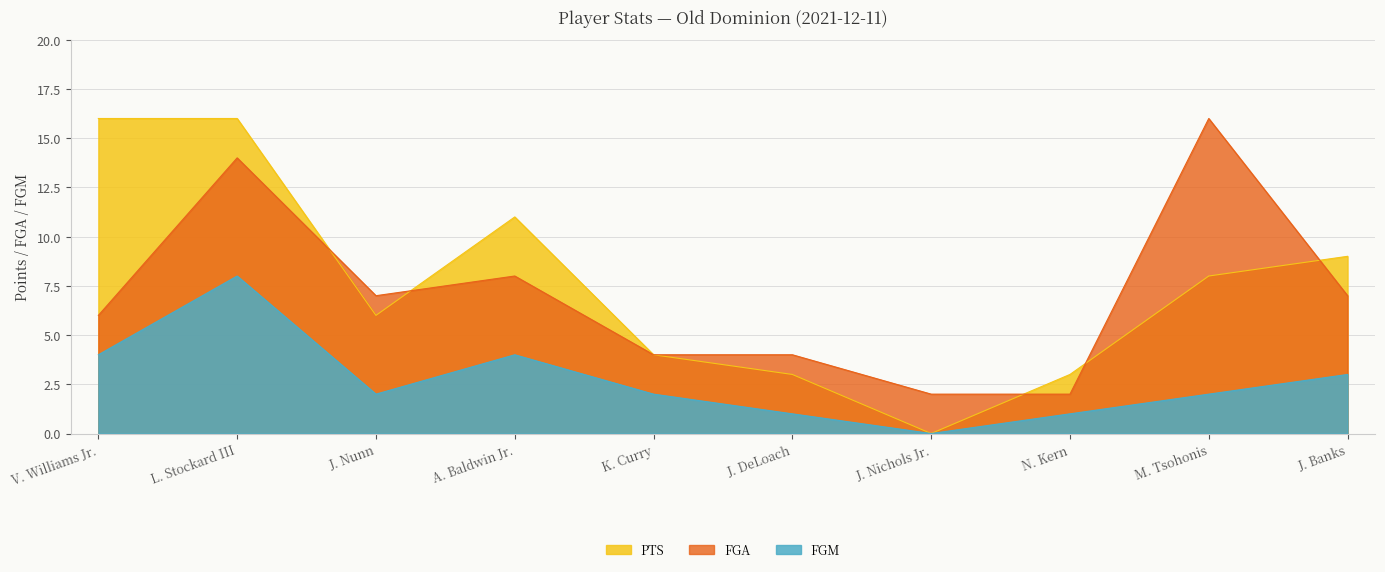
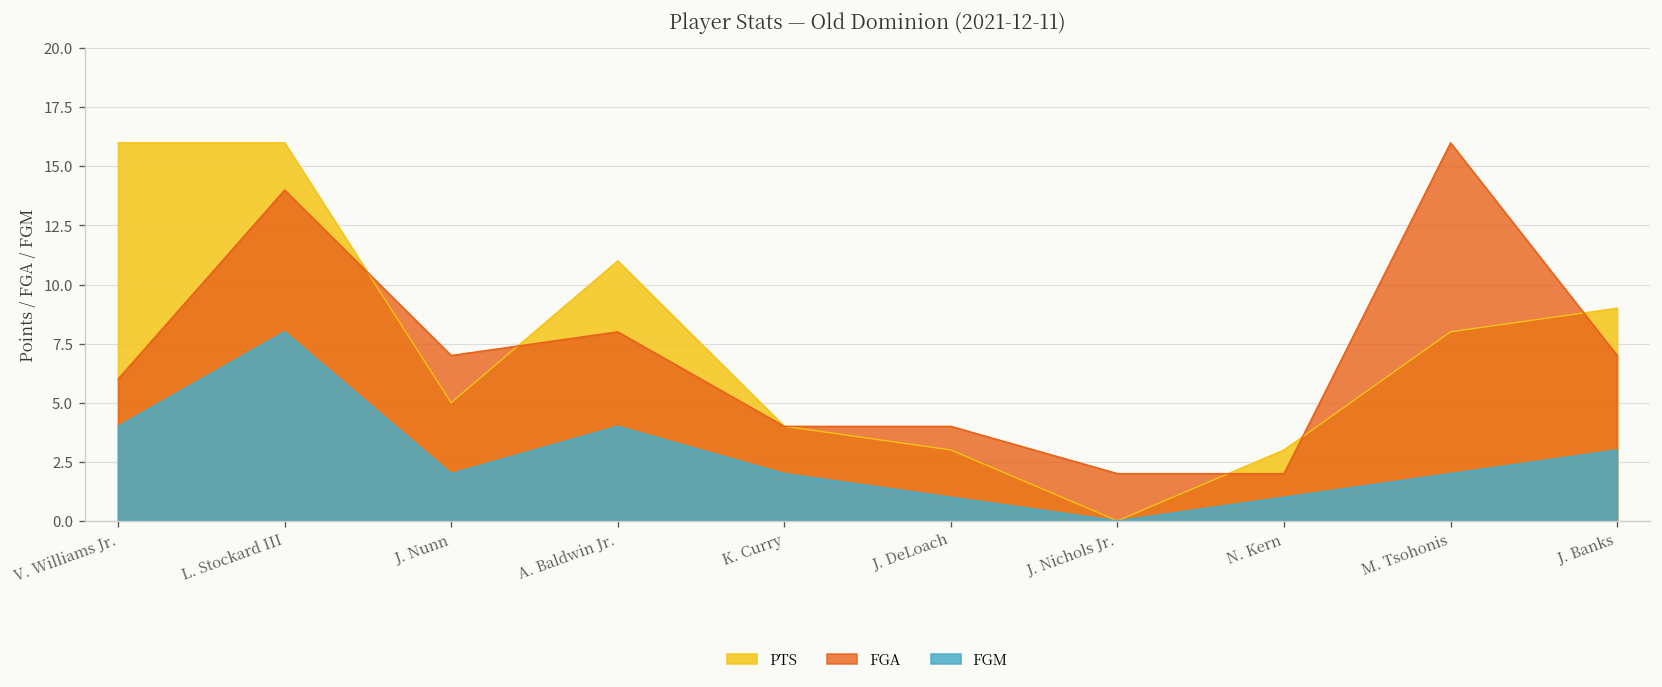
  {
    "PTS": {
      "V. Williams Jr.": 16,
      "L. Stockard III": 16,
-     "J. Nunn": 6,
+     "J. Nunn": 5,
      "A. Baldwin Jr.": 11,
      "J. DeLoach": 3,
      "N. Kern": 3,
      "M. Tsohonis": 8,
      "J. Banks": 9
    },
    "FGA": {
      "V. Williams Jr.": 6,
      "L. Stockard III": 14,
      "J. Nunn": 7,
      "A. Baldwin Jr.": 8,
      "J. DeLoach": 4,
      "J. Nichols Jr.": 2,
      "N. Kern": 2,
      "M. Tsohonis": 16,
      "J. Banks": 7
    },
    "FGM": {
      "V. Williams Jr.": 4,
      "L. Stockard III": 8,
      "J. Nunn": 2,
      "A. Baldwin Jr.": 4,
      "K. Curry": 2,
      "J. DeLoach": 1,
      "N. Kern": 1,
      "M. Tsohonis": 2,
      "J. Banks": 3
    }
  }
